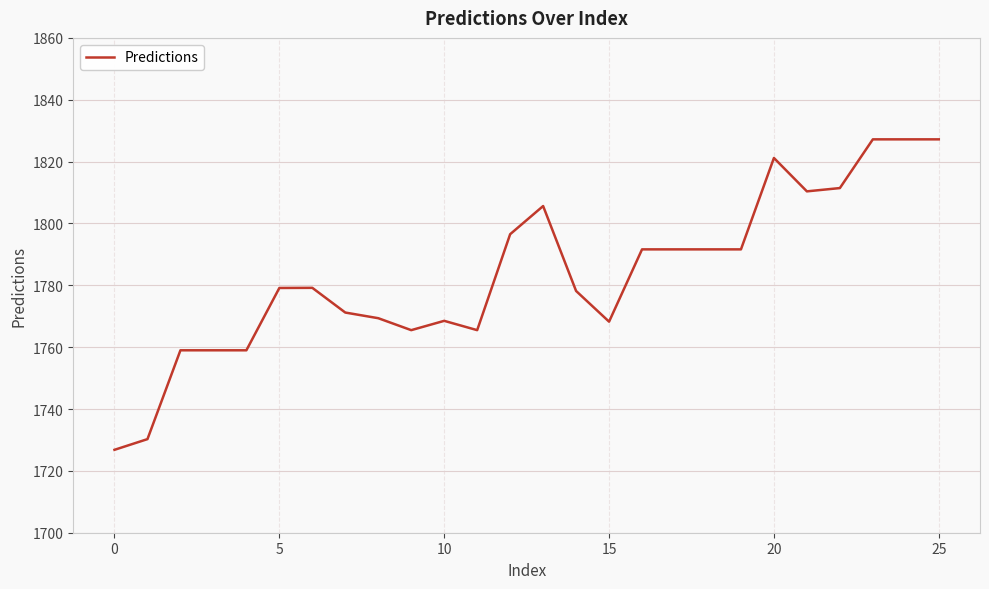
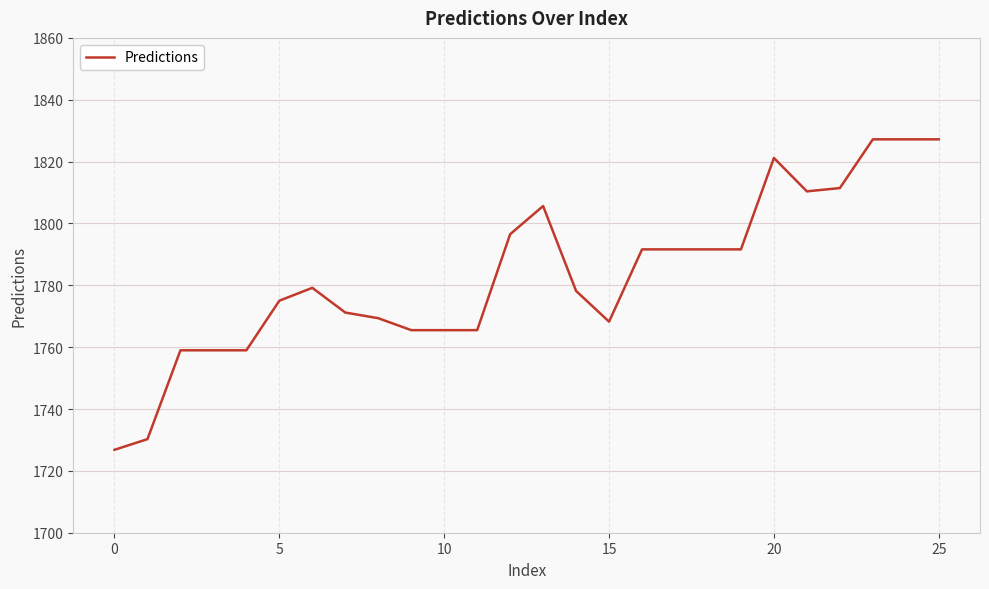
  {
    "0": 1727,
-   "5": 1779,
-   "10": 1769,
+   "5": 1775,
+   "10": 1766,
    "15": 1768,
    "20": 1821,
    "25": 1827
  }
